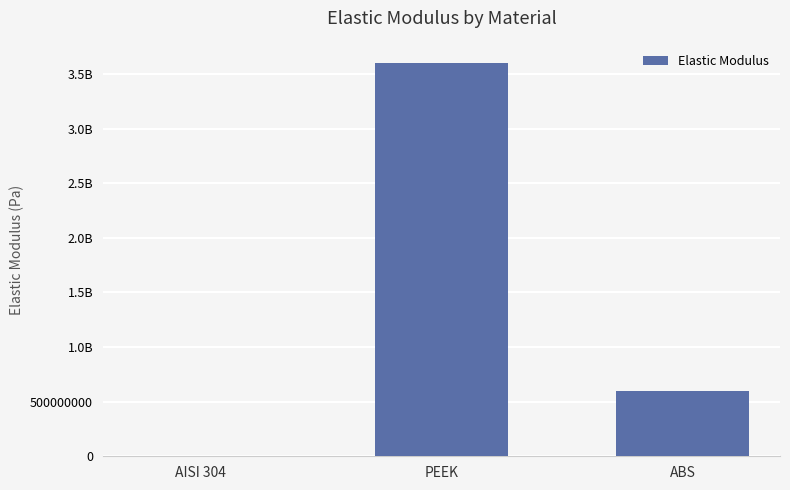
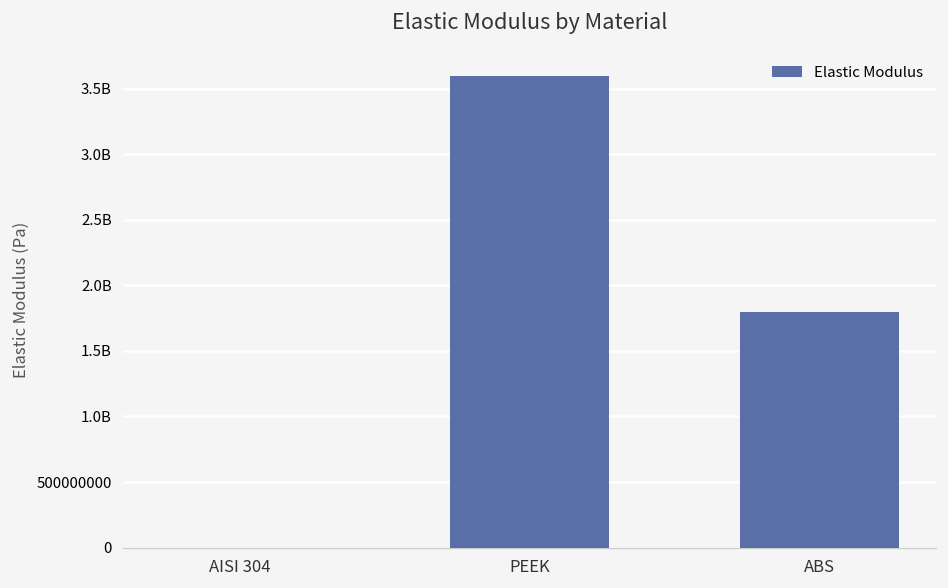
  {
    "AISI 304": 0,
    "PEEK": 3600000000,
-   "ABS": 600000000
+   "ABS": 1800000000
  }
